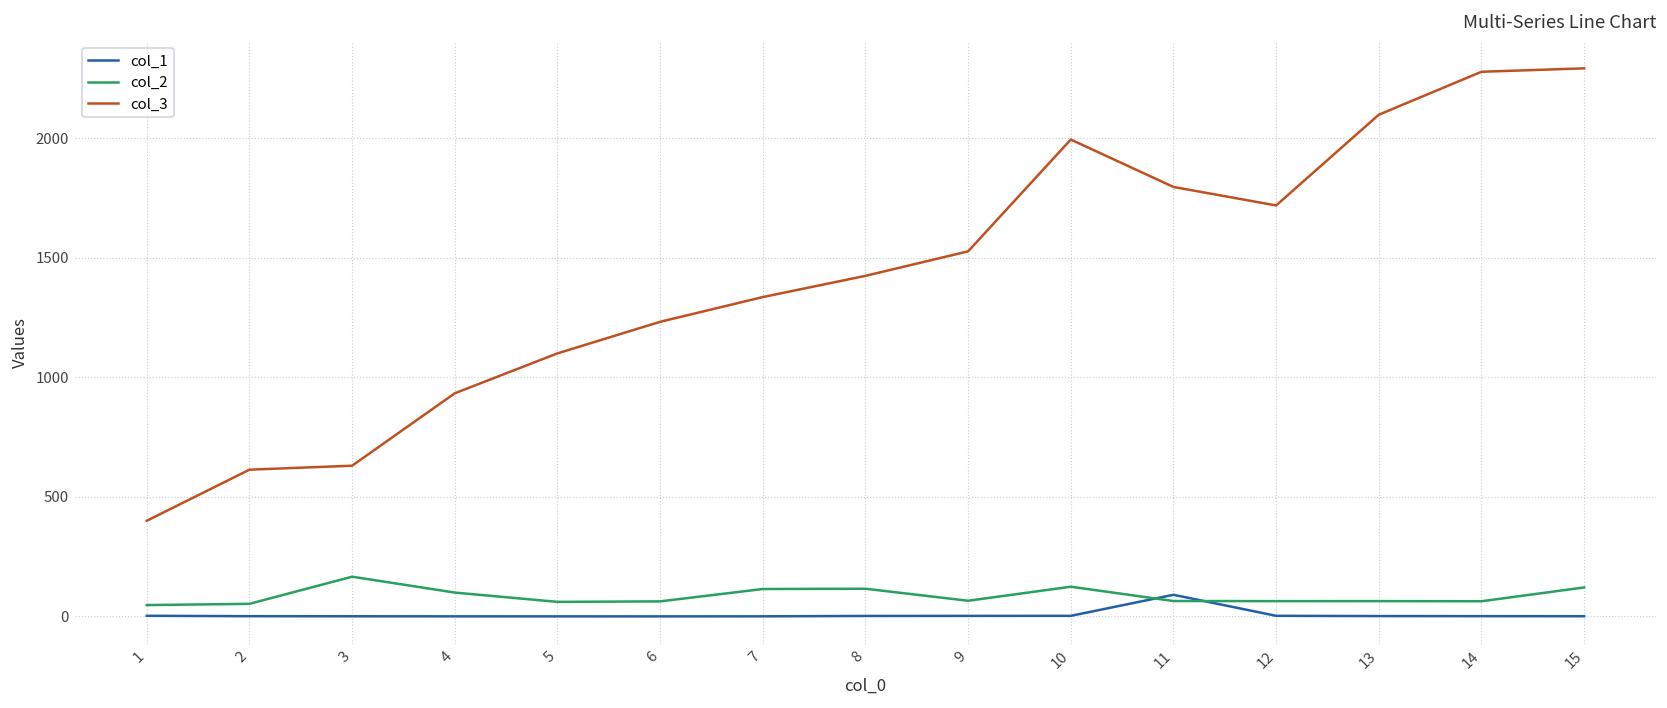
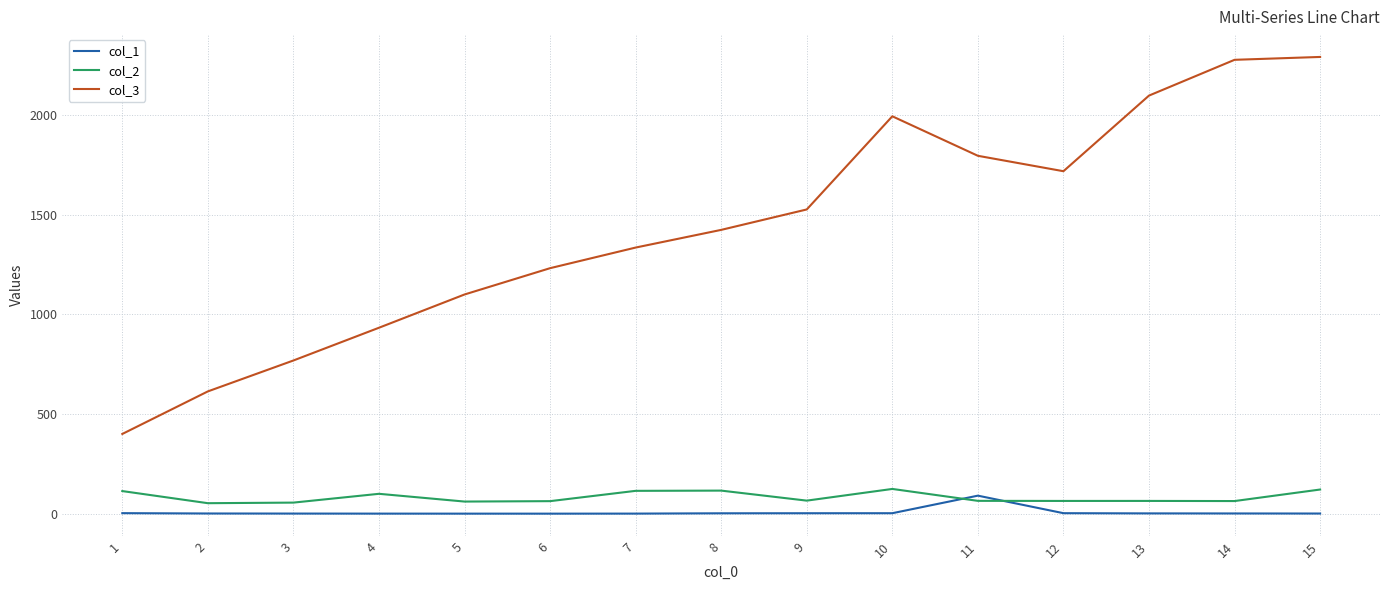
  {
    "col_1": {
      "1": 0,
      "2": 0,
      "3": 0,
      "4": 0,
      "5": 0,
      "6": 0,
      "7": 0,
      "8": 0,
      "9": 0,
      "10": 0,
      "11": 90,
      "12": 0,
      "13": 0,
      "14": 0,
      "15": 0
    },
    "col_2": {
-     "1": 50,
+     "1": 110,
      "2": 50,
-     "3": 170,
+     "3": 60,
      "4": 100,
      "5": 60,
      "6": 60,
      "7": 110,
      "8": 120,
      "9": 70,
      "10": 120,
      "11": 60,
      "12": 60,
      "13": 60,
      "14": 60,
      "15": 120
    },
    "col_3": {
      "1": 400,
      "2": 610,
-     "3": 630,
+     "3": 770,
      "4": 930,
      "5": 1100,
      "6": 1230,
      "7": 1340,
      "8": 1420,
      "9": 1530,
      "10": 1990,
      "11": 1800,
      "12": 1720,
      "13": 2100,
      "14": 2280,
      "15": 2290
    }
  }
